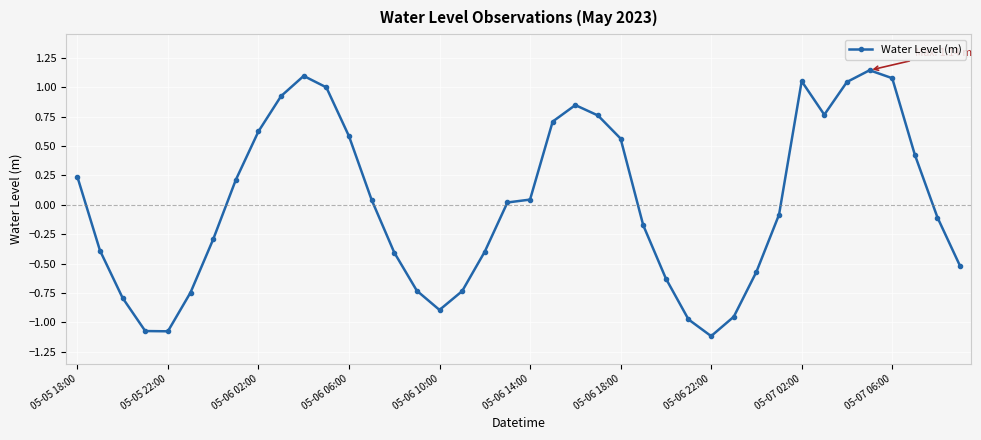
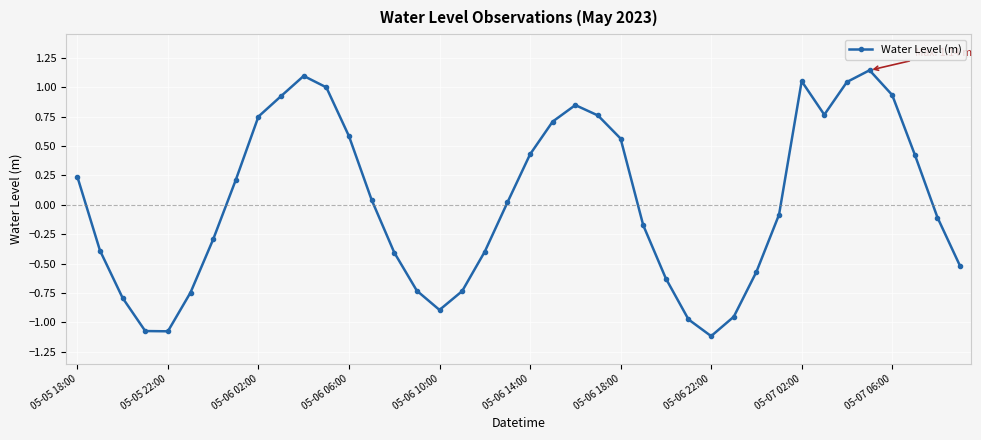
  {
    "05-05 18:00": 0.24,
    "05-05 22:00": -1.08,
-   "05-06 02:00": 0.62,
+   "05-06 02:00": 0.75,
    "05-06 06:00": 0.58,
    "05-06 10:00": -0.89,
-   "05-06 14:00": 0.04,
+   "05-06 14:00": 0.43,
    "05-06 18:00": 0.56,
    "05-06 22:00": -1.12,
    "05-07 02:00": 1.05,
-   "05-07 06:00": 1.08
+   "05-07 06:00": 0.93
  }
